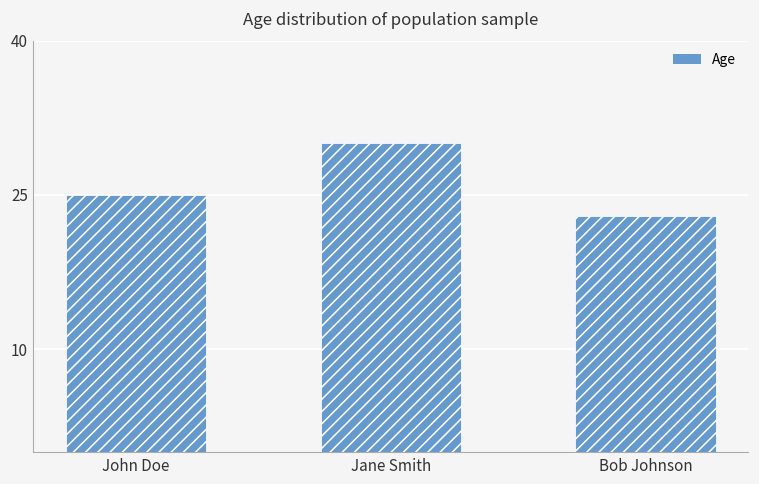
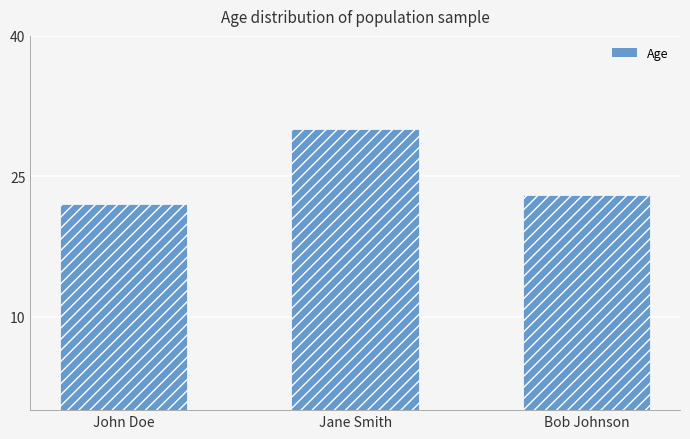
  {
-   "John Doe": 25,
+   "John Doe": 22,
    "Jane Smith": 30,
    "Bob Johnson": 23
  }
